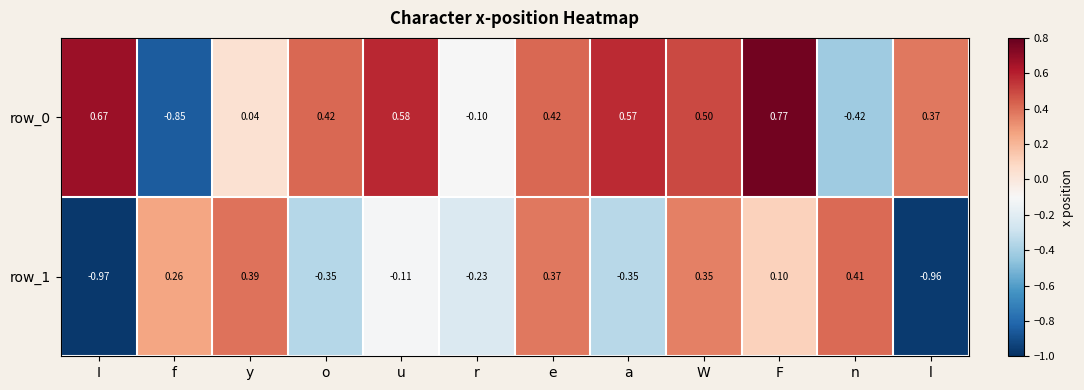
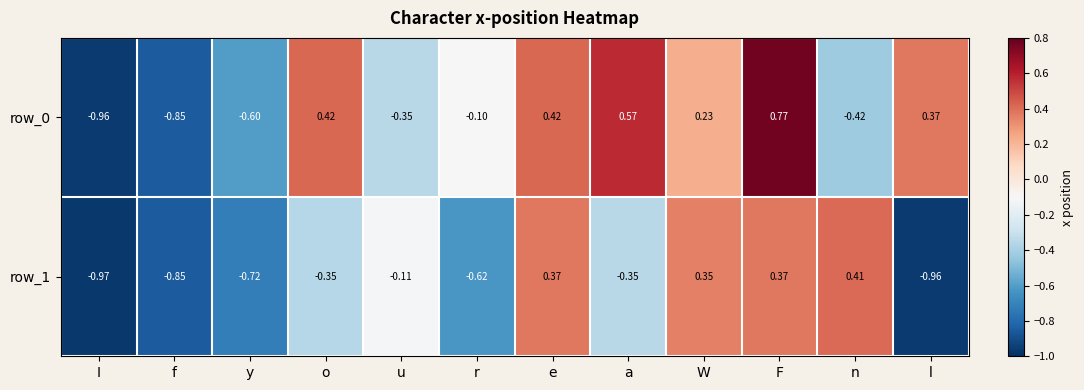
  {
    "row_0": {
-     "I": 0.67,
+     "I": -0.96,
      "f": -0.85,
-     "y": 0.04,
+     "y": -0.60,
      "o": 0.42,
-     "u": 0.58,
+     "u": -0.35,
      "r": -0.10,
      "e": 0.42,
      "a": 0.57,
-     "W": 0.50,
+     "W": 0.23,
      "F": 0.77,
      "n": -0.42,
      "l": 0.37
    },
    "row_1": {
      "I": -0.97,
-     "f": 0.26,
-     "y": 0.39,
+     "f": -0.85,
+     "y": -0.72,
      "o": -0.35,
      "u": -0.11,
-     "r": -0.23,
+     "r": -0.62,
      "e": 0.37,
      "a": -0.35,
      "W": 0.35,
-     "F": 0.10,
+     "F": 0.37,
      "n": 0.41,
      "l": -0.96
    }
  }
